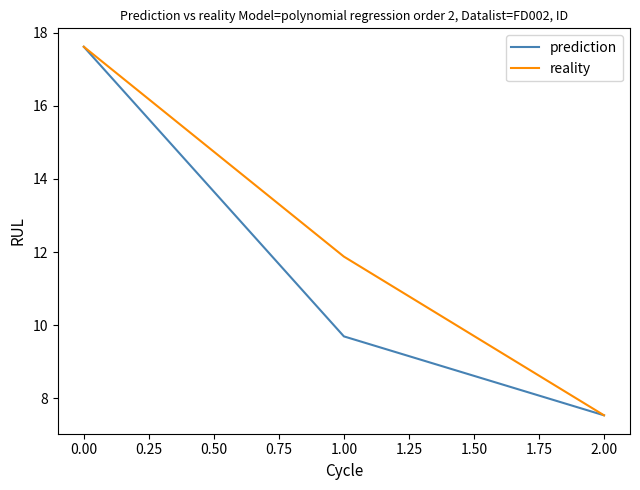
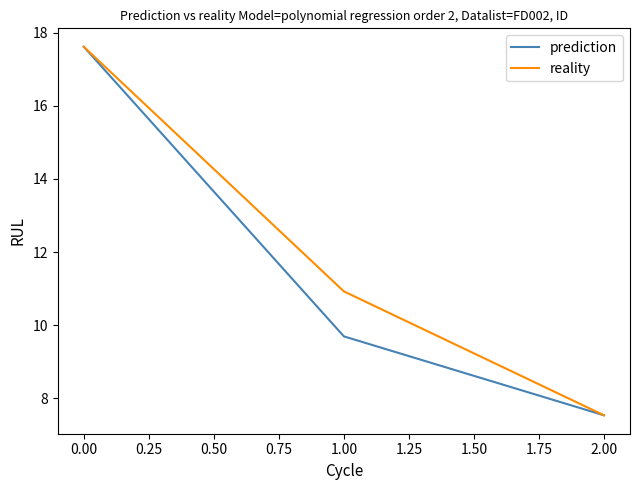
  {
    "prediction": {
      "1.00": 9.7
    },
    "reality": {
-     "1.00": 11.9
+     "1.00": 10.9
    }
  }
